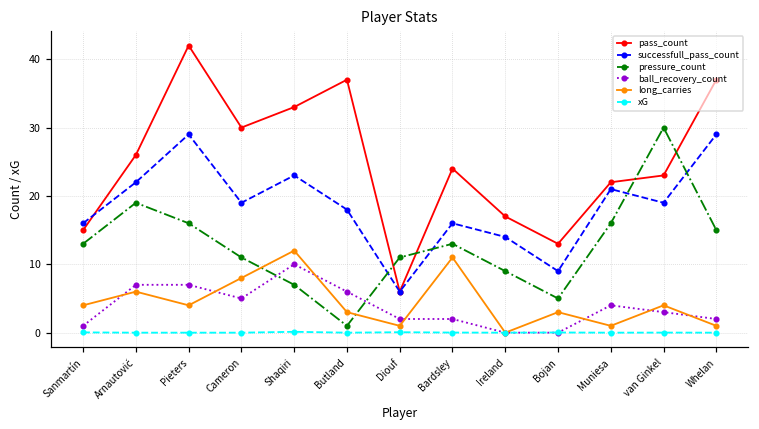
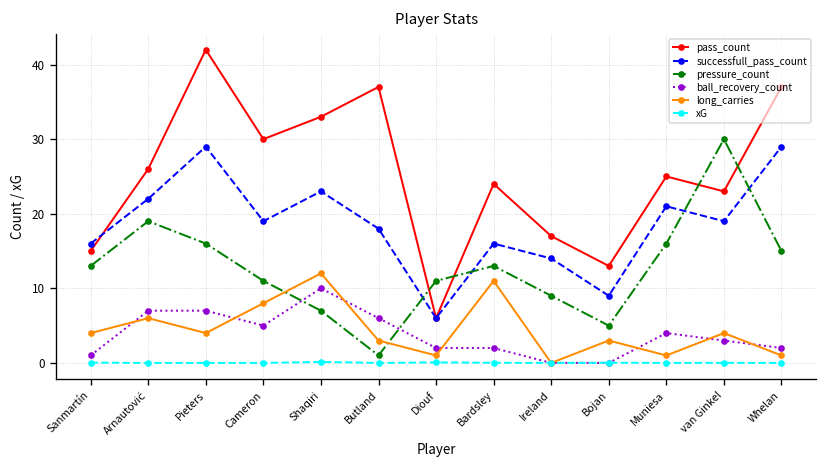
  {
    "pass_count": {
      "Sanmartín": 15,
      "Arnautović": 26,
      "Pieters": 42,
      "Cameron": 30,
      "Shaqiri": 33,
      "Butland": 37,
      "Bardsley": 24,
      "Ireland": 17,
      "Bojan": 13,
-     "Muniesa": 22,
+     "Muniesa": 25,
      "van Ginkel": 23
    },
    "successfull_pass_count": {
      "Sanmartín": 16,
      "Arnautović": 22,
      "Pieters": 29,
      "Cameron": 19,
      "Shaqiri": 23,
      "Butland": 18,
      "Bardsley": 16,
      "Ireland": 14,
      "Bojan": 9,
      "Muniesa": 21,
      "van Ginkel": 19,
      "Whelan": 29
    },
    "pressure_count": {
      "Sanmartín": 13,
      "Arnautović": 19,
      "Pieters": 16,
      "Cameron": 11,
      "Shaqiri": 7,
      "Butland": 1,
      "Diouf": 11,
      "Bardsley": 13,
      "Ireland": 9,
      "Bojan": 5,
      "Muniesa": 16,
      "van Ginkel": 30,
      "Whelan": 15
    },
    "ball_recovery_count": {
      "Sanmartín": 1,
      "Arnautović": 7,
      "Pieters": 7,
      "Cameron": 5,
      "Shaqiri": 10,
      "Butland": 6,
      "Diouf": 2,
      "Bardsley": 2,
      "Muniesa": 4,
      "van Ginkel": 3,
      "Whelan": 2
    },
    "long_carries": {
      "Sanmartín": 4,
      "Arnautović": 6,
      "Pieters": 4,
      "Cameron": 8,
      "Shaqiri": 12,
      "Butland": 3,
      "Diouf": 1,
      "Bardsley": 11,
      "Bojan": 3,
      "Muniesa": 1,
      "van Ginkel": 4,
      "Whelan": 1
    },
    "xG": {
      "Sanmartín": 0,
      "Arnautović": 0,
      "Pieters": 0,
      "Cameron": 0,
      "Shaqiri": 0,
      "Butland": 0,
      "Diouf": 0,
      "Bardsley": 0,
      "Muniesa": 0,
      "van Ginkel": 0,
      "Whelan": 0
    }
  }
